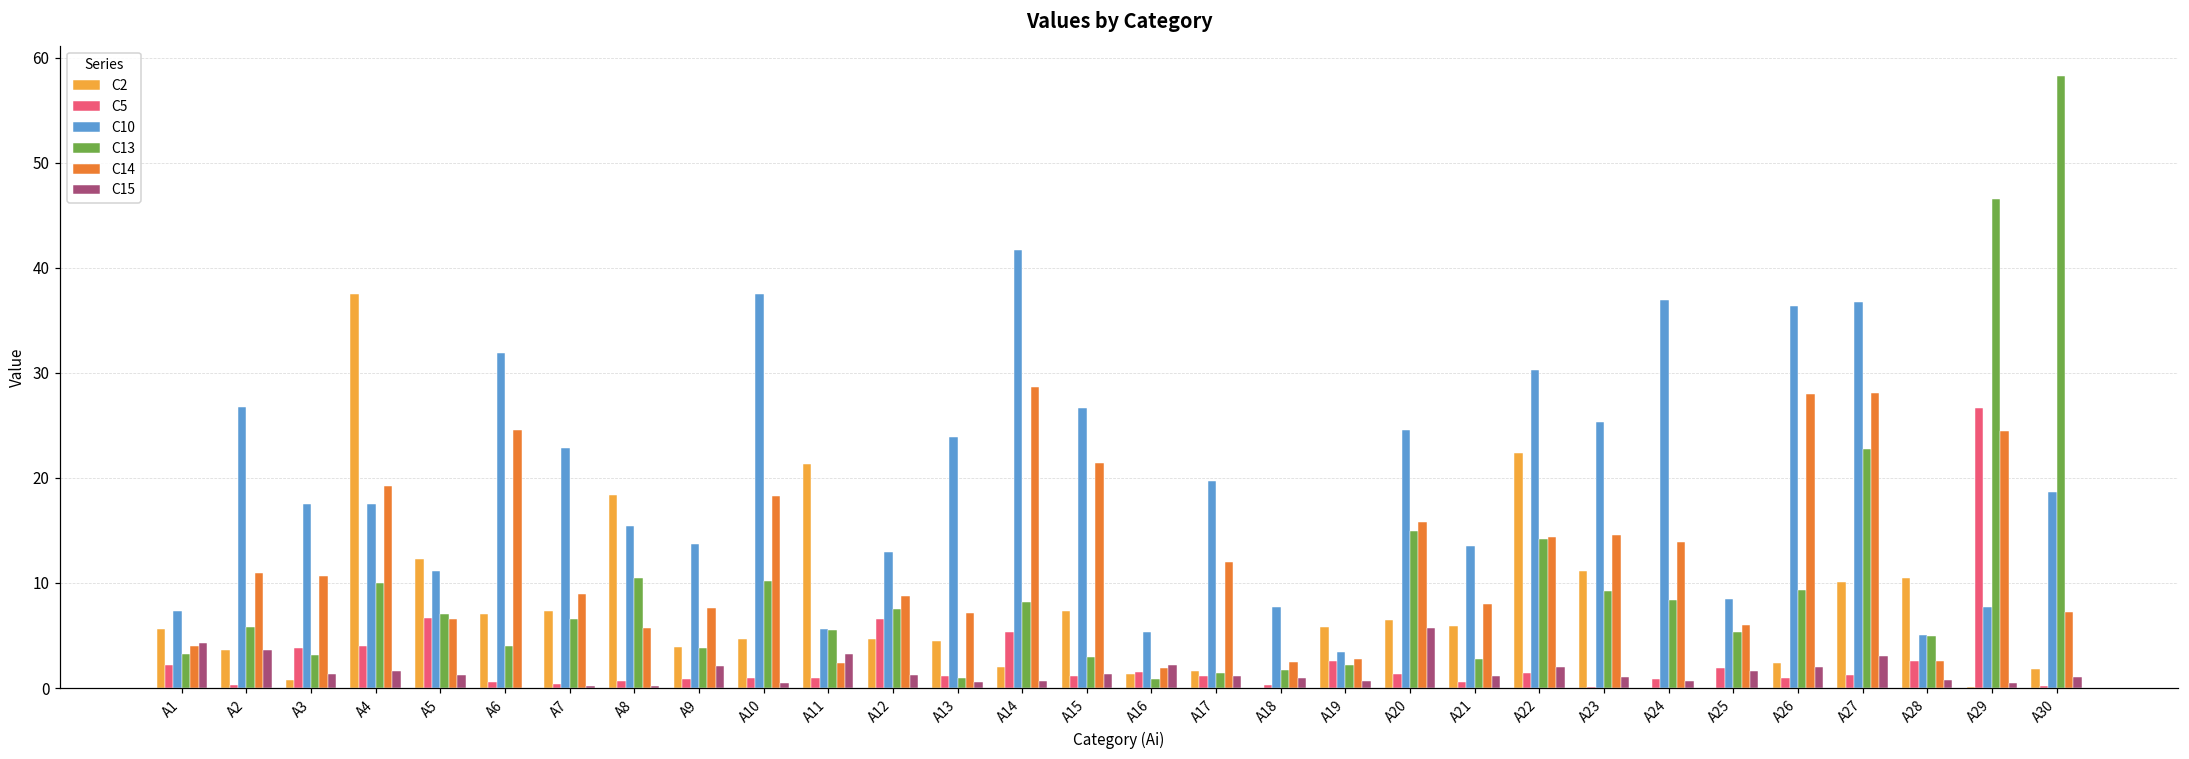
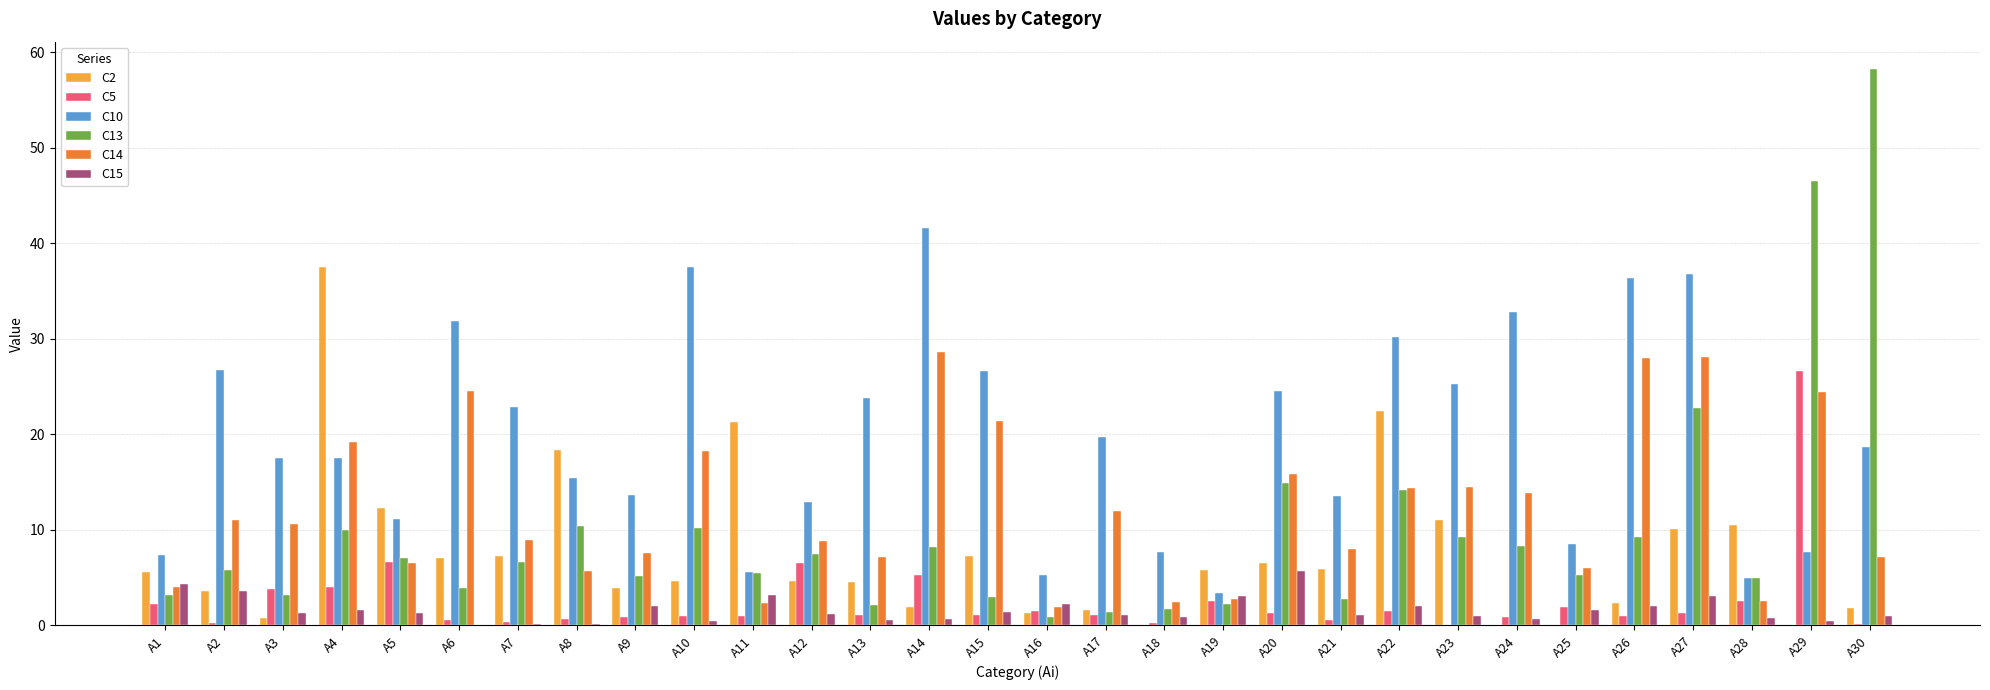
  {
    "C5": {
      "A1": 2,
      "A2": 0,
      "A3": 4,
      "A4": 4,
      "A5": 7,
      "A6": 1,
      "A7": 0,
      "A8": 1,
      "A9": 1,
      "A10": 1,
      "A11": 1,
      "A12": 7,
      "A13": 1,
      "A14": 5,
      "A15": 1,
      "A16": 2,
      "A17": 1,
      "A18": 0,
      "A19": 3,
      "A20": 1,
      "A21": 1,
      "A22": 1,
      "A24": 1,
      "A25": 2,
      "A26": 1,
      "A27": 1,
      "A28": 3,
      "A29": 27
    },
    "C10": {
      "A1": 7,
      "A2": 27,
      "A3": 18,
      "A4": 18,
      "A5": 11,
      "A6": 32,
      "A7": 23,
      "A8": 15,
      "A9": 14,
      "A10": 38,
      "A11": 6,
      "A12": 13,
      "A13": 24,
      "A14": 42,
      "A15": 27,
      "A16": 5,
      "A17": 20,
      "A18": 8,
      "A19": 3,
      "A20": 25,
      "A21": 14,
      "A22": 30,
      "A23": 25,
-     "A24": 37,
+     "A24": 33,
      "A25": 8,
      "A26": 36,
      "A27": 37,
      "A28": 5,
      "A29": 8,
      "A30": 19
    },
    "C13": {
      "A1": 3,
      "A2": 6,
      "A3": 3,
      "A4": 10,
      "A5": 7,
      "A6": 4,
      "A7": 7,
      "A8": 10,
-     "A9": 4,
+     "A9": 5,
      "A10": 10,
      "A11": 6,
      "A12": 8,
-     "A13": 1,
+     "A13": 2,
      "A14": 8,
      "A15": 3,
      "A16": 1,
      "A17": 1,
      "A18": 2,
      "A19": 2,
      "A20": 15,
      "A21": 3,
      "A22": 14,
      "A23": 9,
      "A24": 8,
      "A25": 5,
      "A26": 9,
      "A27": 23,
      "A28": 5,
      "A29": 47,
      "A30": 58
    },
    "C15": {
      "A1": 4,
      "A2": 4,
      "A3": 1,
      "A4": 2,
      "A5": 1,
      "A9": 2,
      "A10": 0,
      "A11": 3,
      "A12": 1,
      "A13": 1,
      "A14": 1,
      "A15": 1,
      "A16": 2,
      "A17": 1,
      "A18": 1,
-     "A19": 1,
+     "A19": 3,
      "A20": 6,
      "A21": 1,
      "A22": 2,
      "A23": 1,
      "A24": 1,
      "A25": 2,
      "A26": 2,
      "A27": 3,
      "A28": 1,
      "A29": 0,
      "A30": 1
    }
  }
